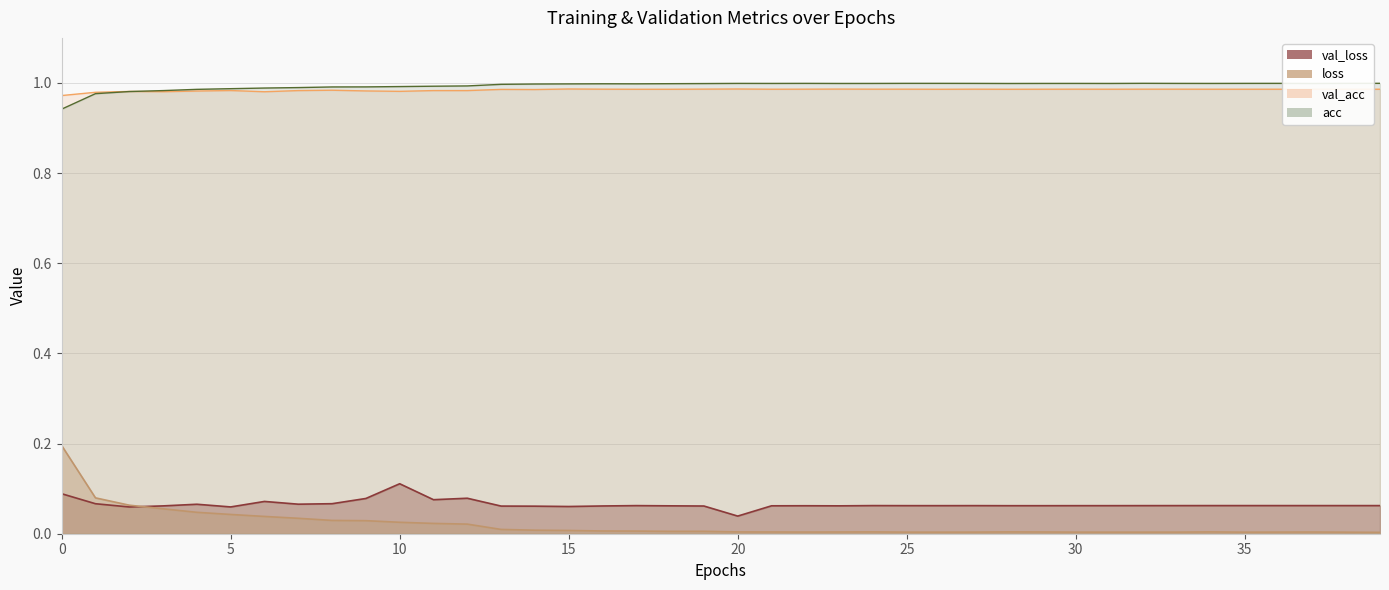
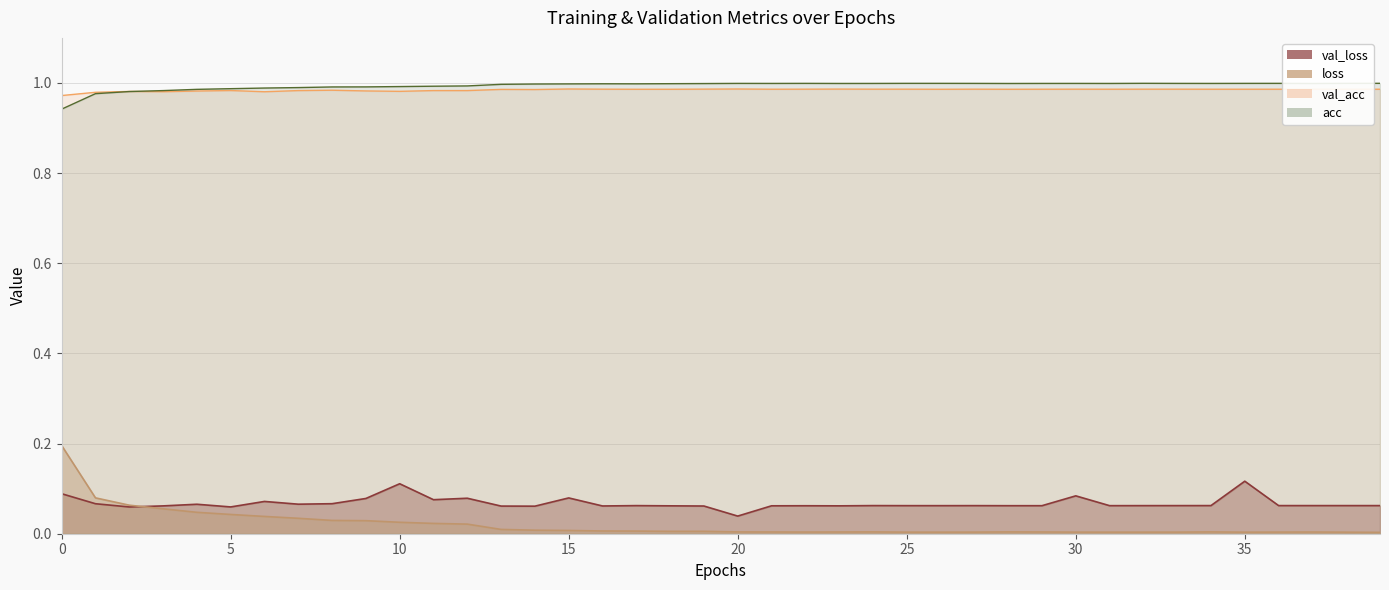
  {
    "val_loss": {
      "0": 0.09,
      "5": 0.06,
      "10": 0.11,
-     "15": 0.06,
+     "15": 0.08,
      "20": 0.04,
      "25": 0.06,
-     "30": 0.06,
-     "35": 0.06
+     "30": 0.08,
+     "35": 0.12
    }
  }
